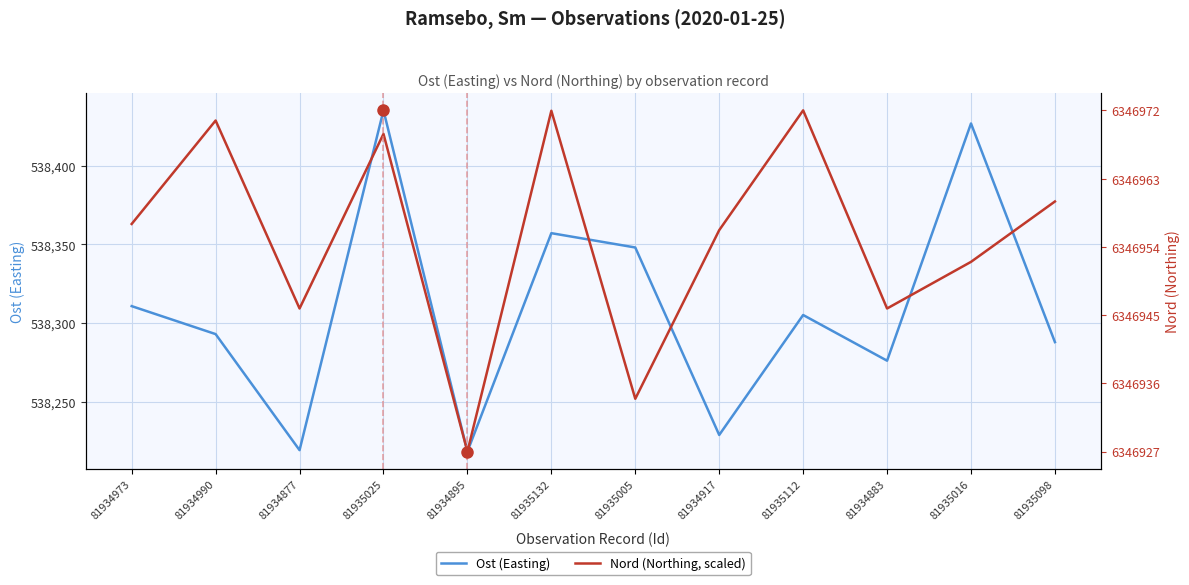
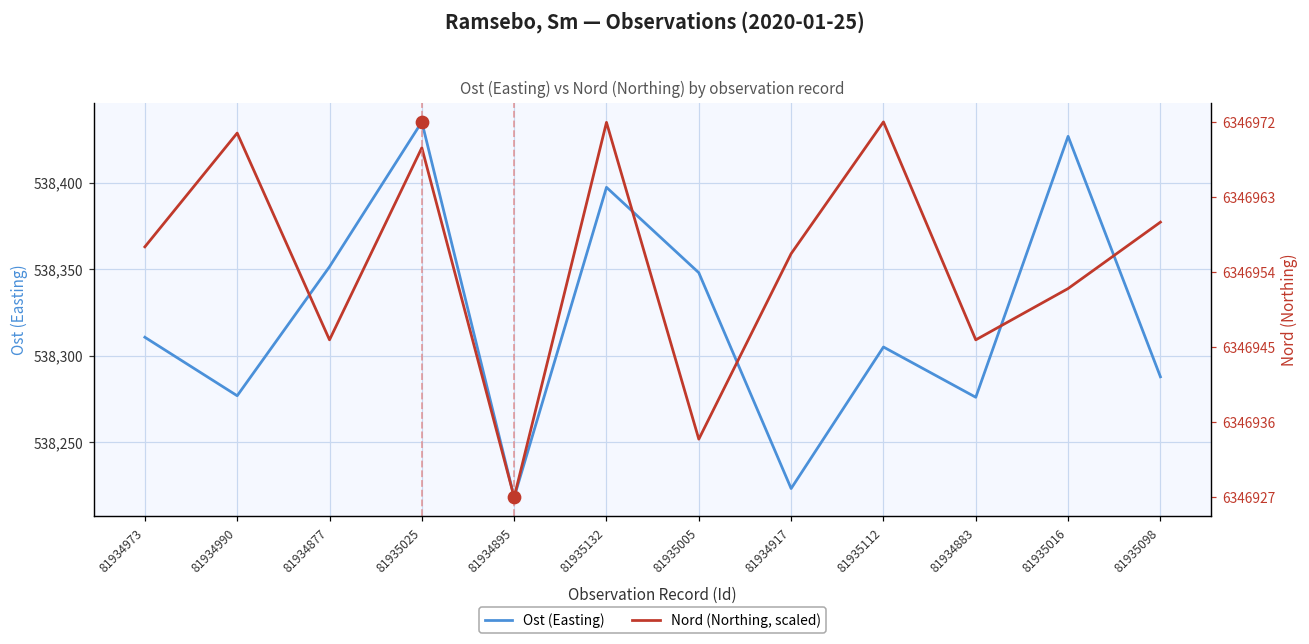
  {
    "Ost (Easting)": {
      "81934973": "538,311",
-     "81934990": "538,293",
-     "81934877": "538,219",
-     "81935132": "538,357",
+     "81934990": "538,277",
+     "81934877": "538,351",
+     "81935132": "538,397",
      "81935005": "538,348",
-     "81934917": "538,229",
+     "81934917": "538,223",
      "81935112": "538,305",
      "81934883": "538,276",
      "81935016": "538,427",
      "81935098": "538,288"
    }
  }
